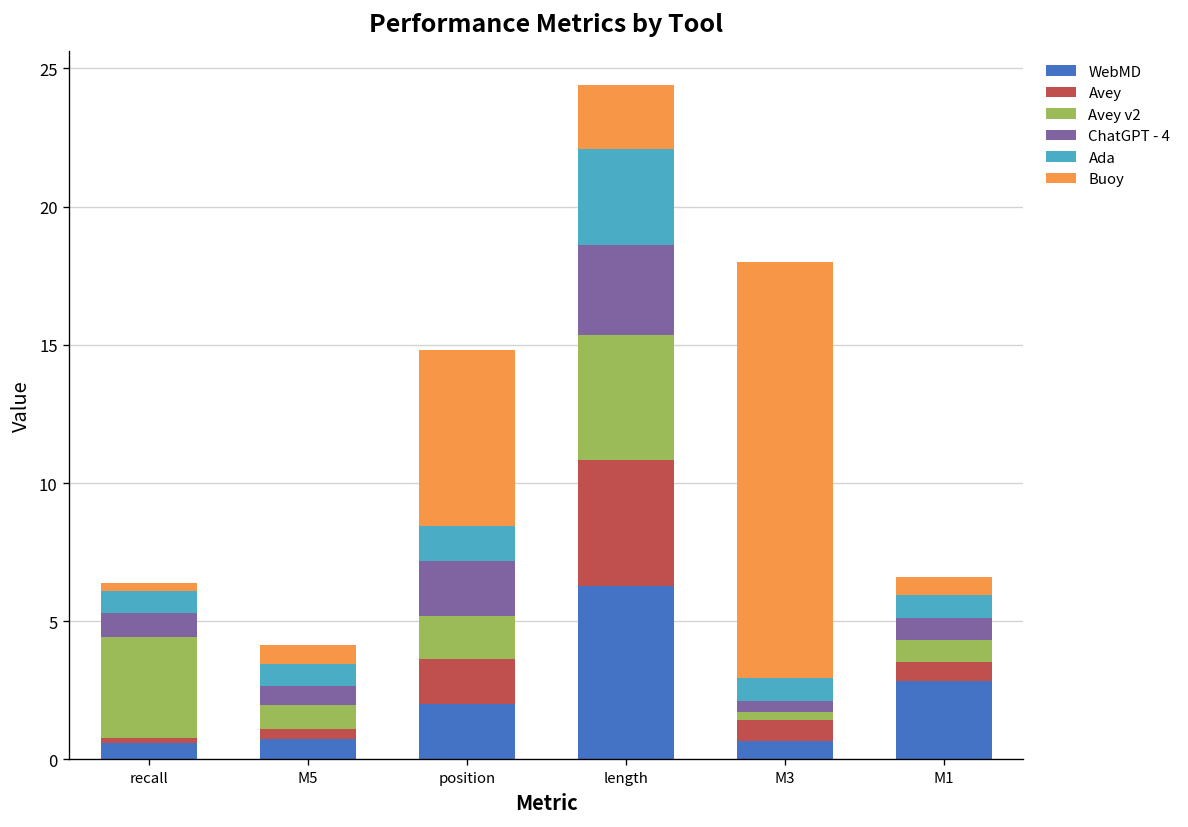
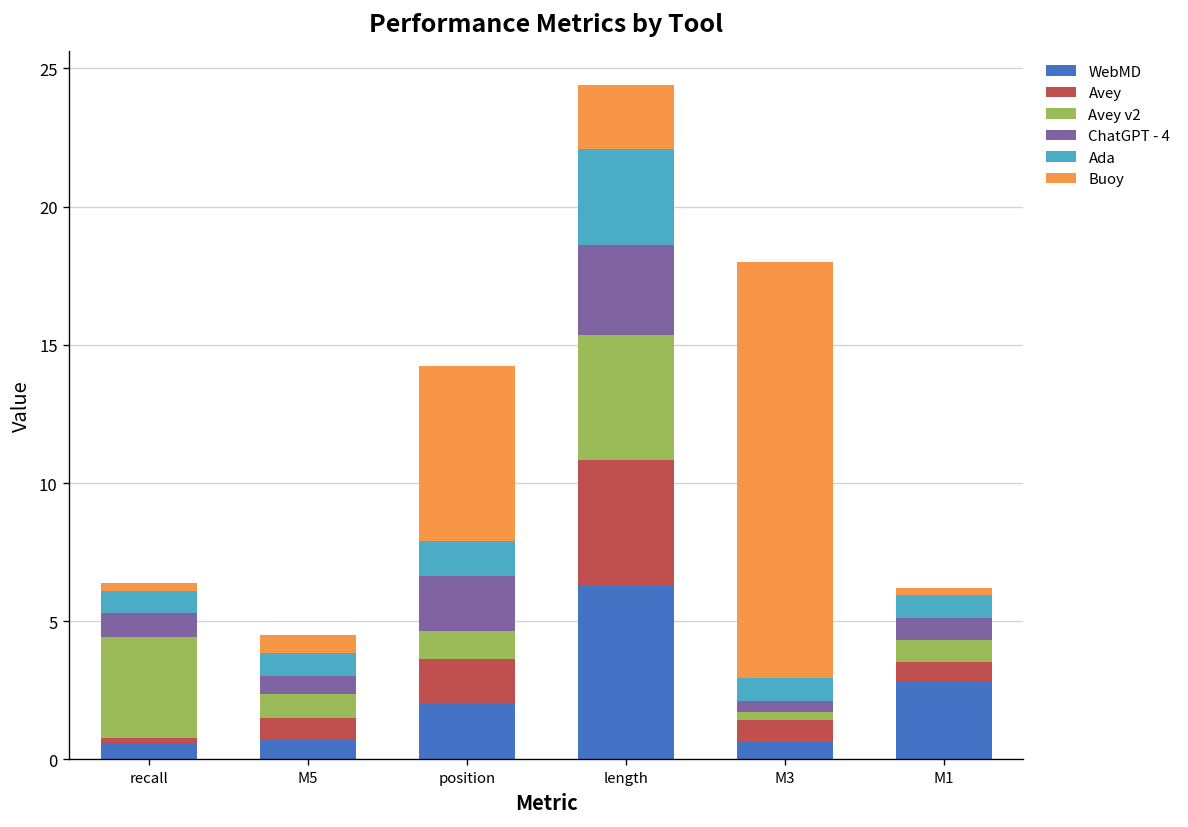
  {
    "Avey": {
      "recall": 0.2,
-     "M5": 0.4,
+     "M5": 0.8,
      "position": 1.6,
      "length": 4.6,
      "M3": 0.8,
      "M1": 0.7
    },
    "Avey v2": {
      "recall": 3.6,
      "M5": 0.9,
-     "position": 1.6,
+     "position": 1.0,
      "length": 4.5,
      "M3": 0.3,
      "M1": 0.8
    },
    "ChatGPT - 4": {
      "recall": 0.8,
      "M5": 0.7,
      "position": 2.0,
      "length": 3.3,
      "M3": 0.4,
      "M1": 0.8
    },
    "Buoy": {
      "recall": 0.3,
      "M5": 0.7,
      "position": 6.3,
      "length": 2.3,
      "M3": 15.0,
-     "M1": 0.7
+     "M1": 0.3
    }
  }
